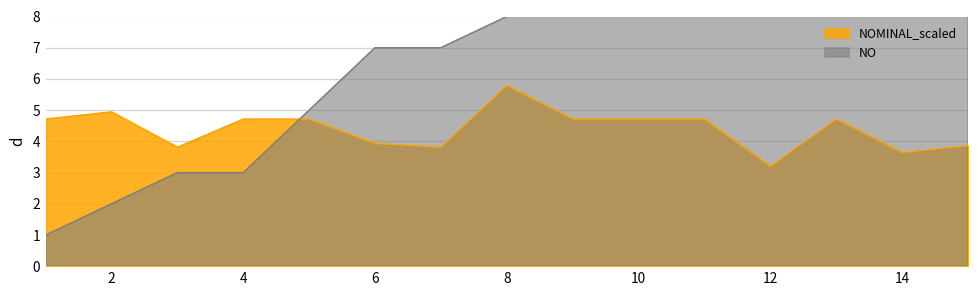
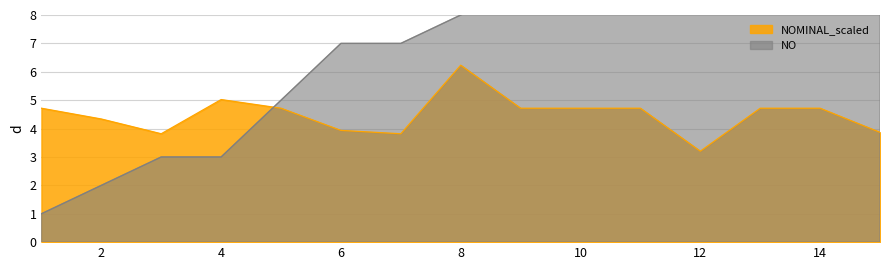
  {
    "NOMINAL_scaled": {
-     "2": 4.9,
-     "4": 4.7,
+     "2": 4.3,
+     "4": 5.0,
      "6": 3.9,
-     "8": 5.8,
+     "8": 6.2,
      "10": 4.7,
      "12": 3.2,
-     "14": 3.6
+     "14": 4.7
    },
    "NO": {
      "2": 2.0,
      "4": 3.0,
      "6": 7.0,
      "8": 8.0
    }
  }
